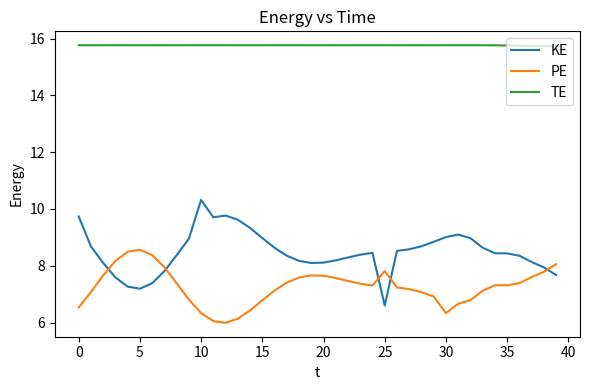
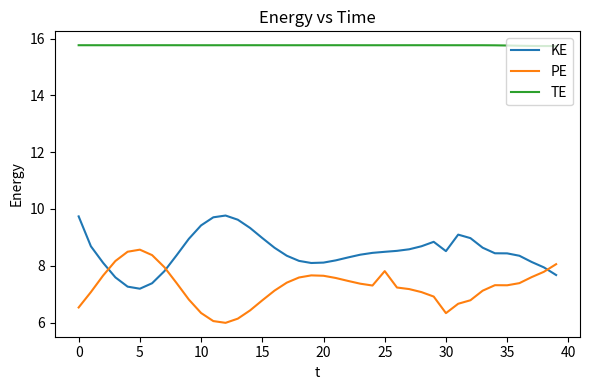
  {
    "KE": {
      "0": 9.7,
      "5": 7.2,
-     "10": 10.3,
+     "10": 9.4,
      "15": 9.0,
      "20": 8.1,
-     "25": 6.6,
-     "30": 9.0,
+     "25": 8.5,
+     "30": 8.5,
      "35": 8.4
    },
    "PE": {
      "0": 6.5,
      "5": 8.6,
      "10": 6.3,
      "15": 6.8,
      "20": 7.7,
      "25": 7.8,
      "30": 6.3,
      "35": 7.3
    },
    "TE": {
      "0": 15.8,
      "5": 15.8,
      "10": 15.8,
      "15": 15.8,
      "20": 15.8,
      "25": 15.8,
      "30": 15.8
    }
  }
